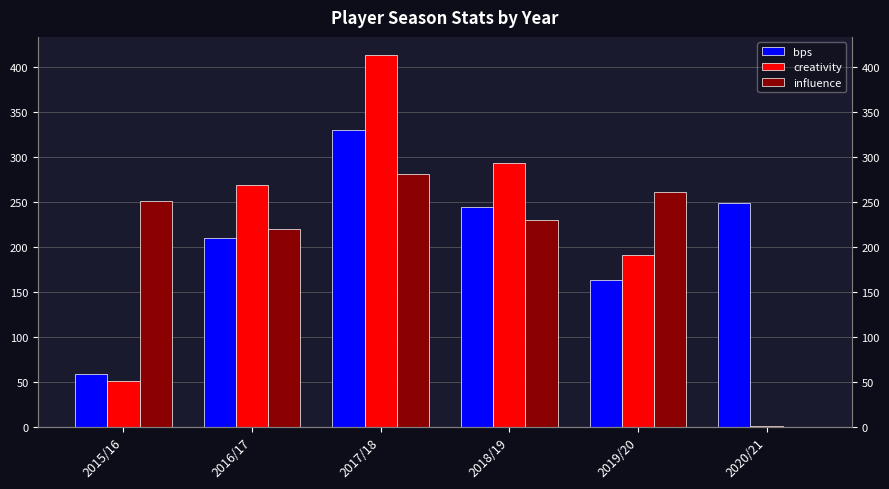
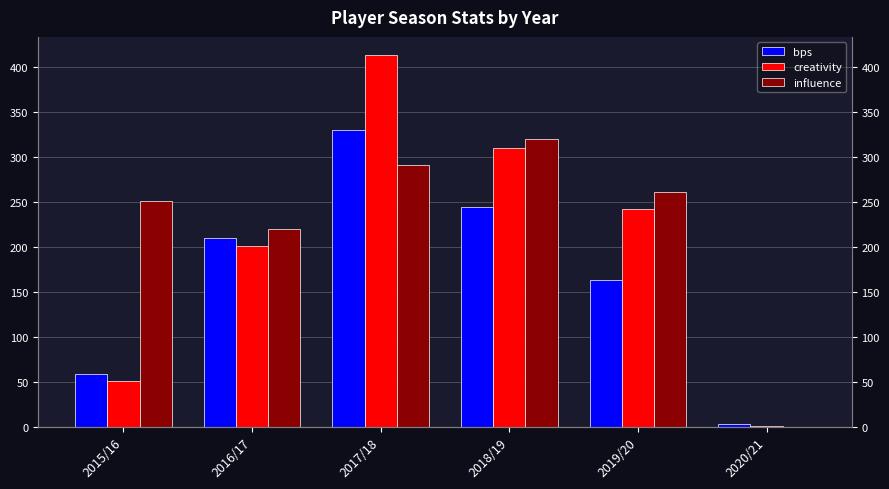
  {
    "bps": {
      "2015/16": 60,
      "2016/17": 210,
      "2017/18": 330,
      "2018/19": 240,
      "2019/20": 160,
-     "2020/21": 250
+     "2020/21": 0
    },
    "creativity": {
      "2015/16": 50,
-     "2016/17": 270,
+     "2016/17": 200,
      "2017/18": 410,
-     "2018/19": 290,
-     "2019/20": 190
+     "2018/19": 310,
+     "2019/20": 240
    },
    "influence": {
      "2015/16": 250,
      "2016/17": 220,
-     "2017/18": 280,
-     "2018/19": 230,
+     "2017/18": 290,
+     "2018/19": 320,
      "2019/20": 260
    }
  }
